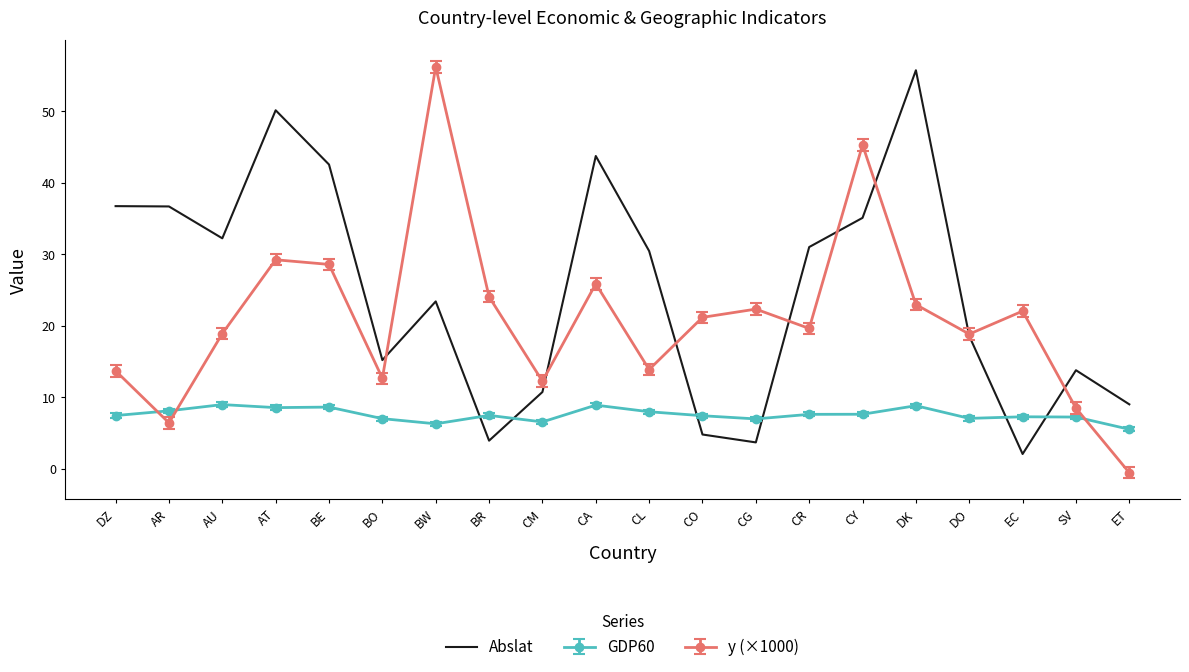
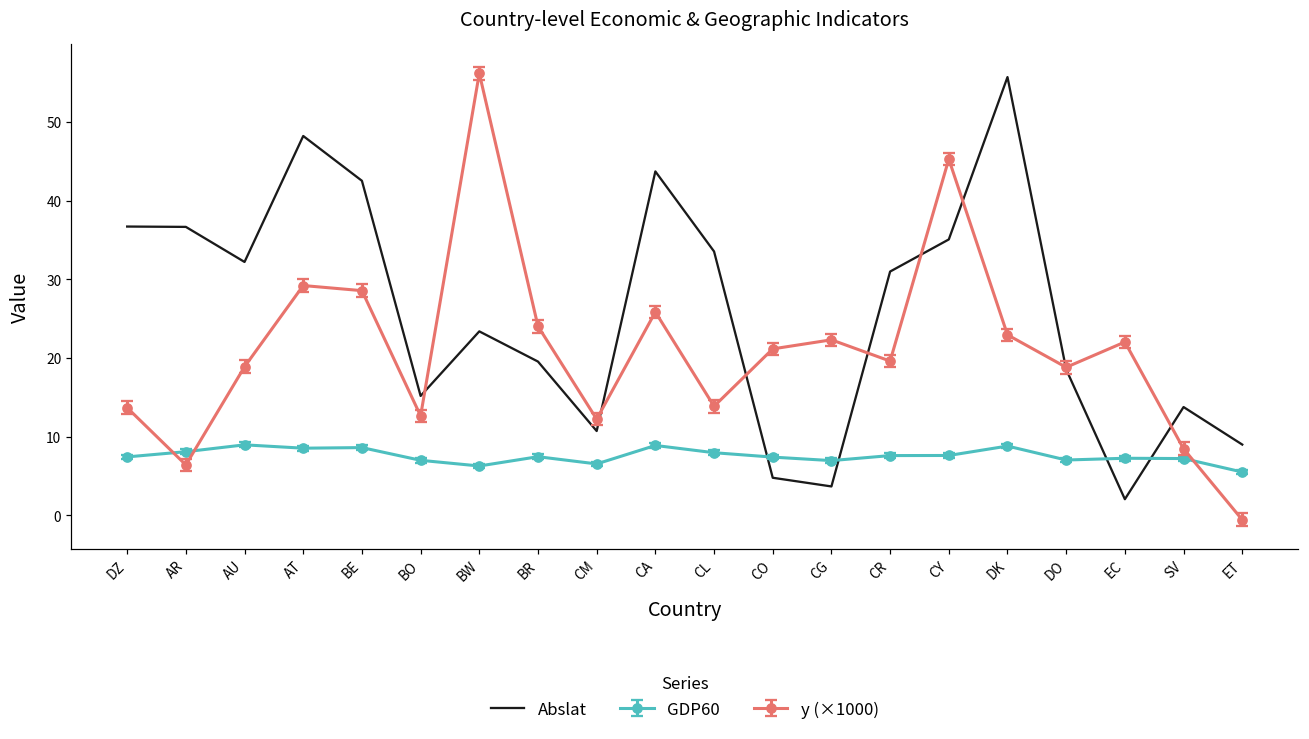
  {
    "Abslat": {
      "DZ": 37,
      "AR": 37,
      "AU": 32,
-     "AT": 50,
+     "AT": 48,
      "BE": 43,
      "BO": 15,
      "BW": 23,
-     "BR": 4,
+     "BR": 20,
      "CM": 11,
      "CA": 44,
-     "CL": 30,
+     "CL": 34,
      "CO": 5,
      "CG": 4,
      "CR": 31,
      "CY": 35,
      "DK": 56,
      "EC": 2,
      "SV": 14,
      "ET": 9
    }
  }
